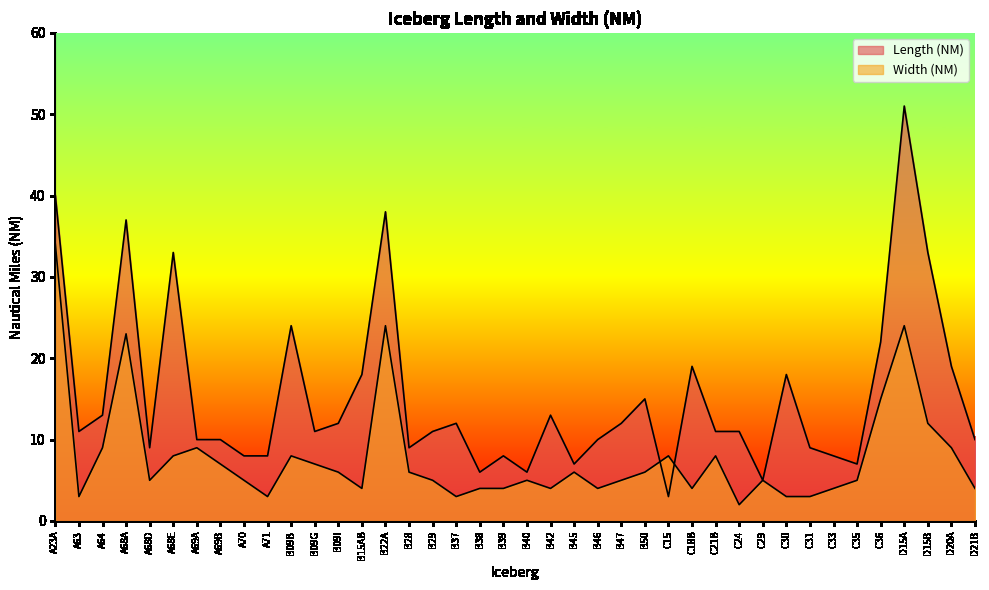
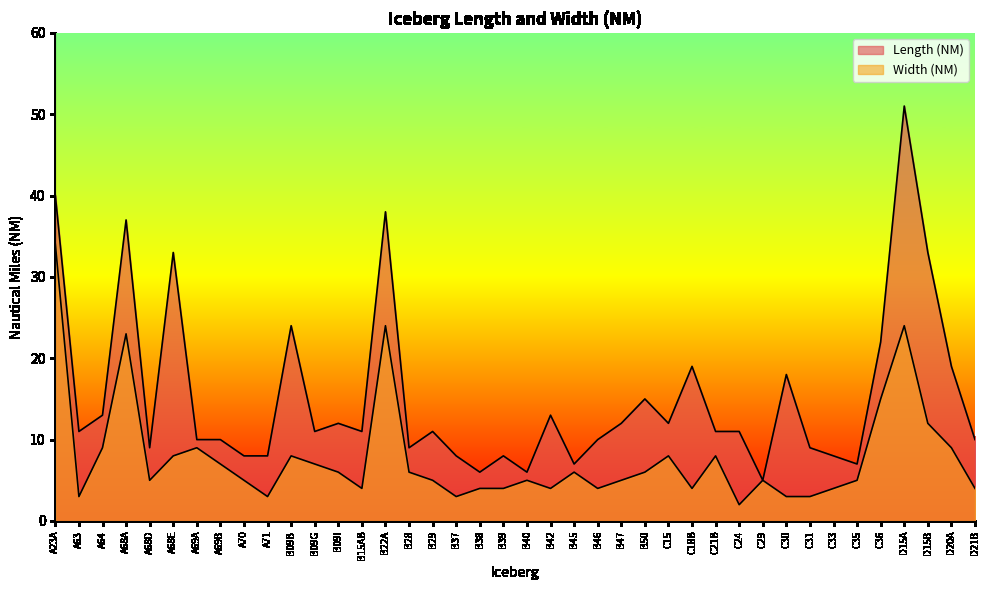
  {
    "Length (NM)": {
      "A23A": 40,
      "A63": 11,
      "A64": 13,
      "A68A": 37,
      "A68D": 9,
      "A68E": 33,
      "A69A": 10,
      "A69B": 10,
      "A70": 8,
      "A71": 8,
      "B09B": 24,
      "B09G": 11,
      "B09I": 12,
-     "B15AB": 18,
+     "B15AB": 11,
      "B22A": 38,
      "B28": 9,
      "B29": 11,
-     "B37": 12,
+     "B37": 8,
      "B38": 6,
      "B39": 8,
      "B40": 6,
      "B42": 13,
      "B45": 7,
      "B46": 10,
      "B47": 12,
      "B50": 15,
-     "C15": 3,
+     "C15": 12,
      "C18B": 19,
      "C21B": 11,
      "C24": 11,
      "C30": 18,
      "C31": 9,
      "C33": 8,
      "C35": 7,
      "C36": 22,
      "D15A": 51,
      "D15B": 33,
      "D20A": 19,
      "D21B": 10
    },
    "Width (NM)": {
      "A23A": 34,
      "A63": 3,
      "A64": 9,
      "A68A": 23,
      "A68D": 5,
      "A68E": 8,
      "A69A": 9,
      "A69B": 7,
      "A70": 5,
      "A71": 3,
      "B09B": 8,
      "B09G": 7,
      "B09I": 6,
      "B15AB": 4,
      "B22A": 24,
      "B28": 6,
      "B29": 5,
      "B37": 3,
      "B38": 4,
      "B39": 4,
      "B40": 5,
      "B42": 4,
      "B45": 6,
      "B46": 4,
      "B47": 5,
      "B50": 6,
      "C15": 8,
      "C18B": 4,
      "C21B": 8,
      "C24": 2,
      "C30": 3,
      "C31": 3,
      "C33": 4,
      "C35": 5,
      "C36": 15,
      "D15A": 24,
      "D15B": 12,
      "D20A": 9,
      "D21B": 4
    }
  }
